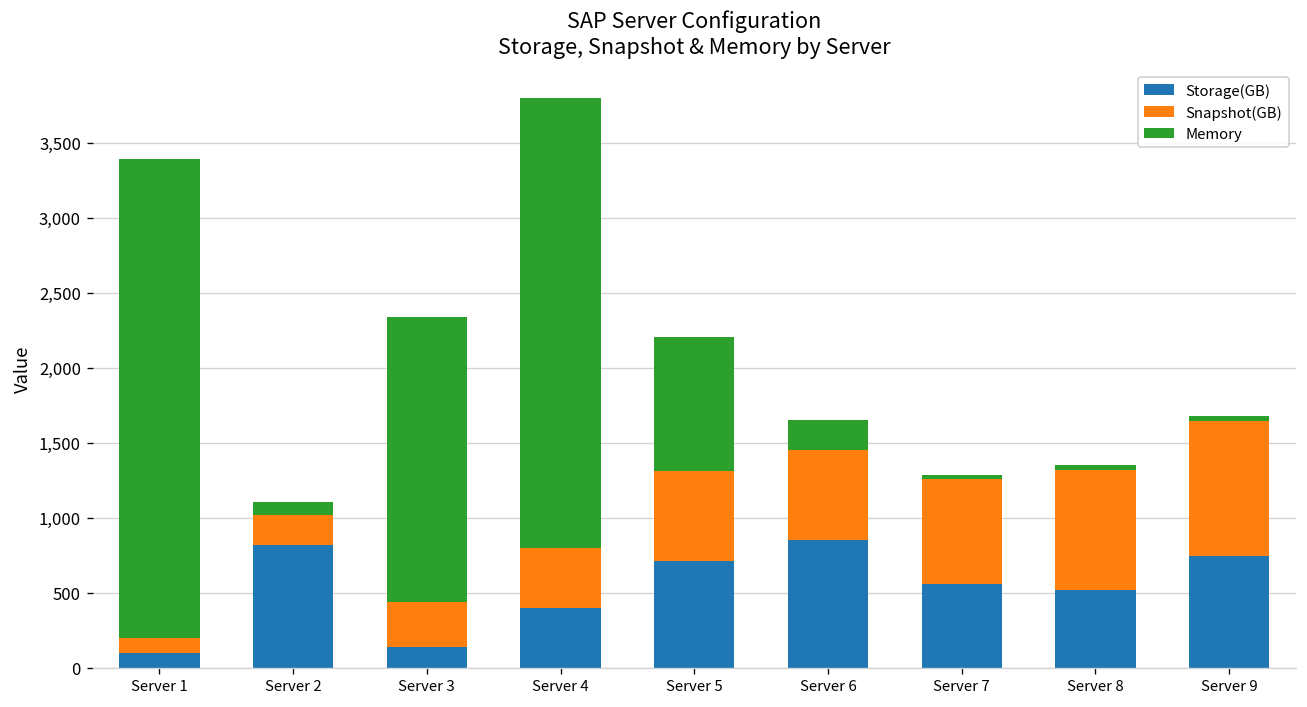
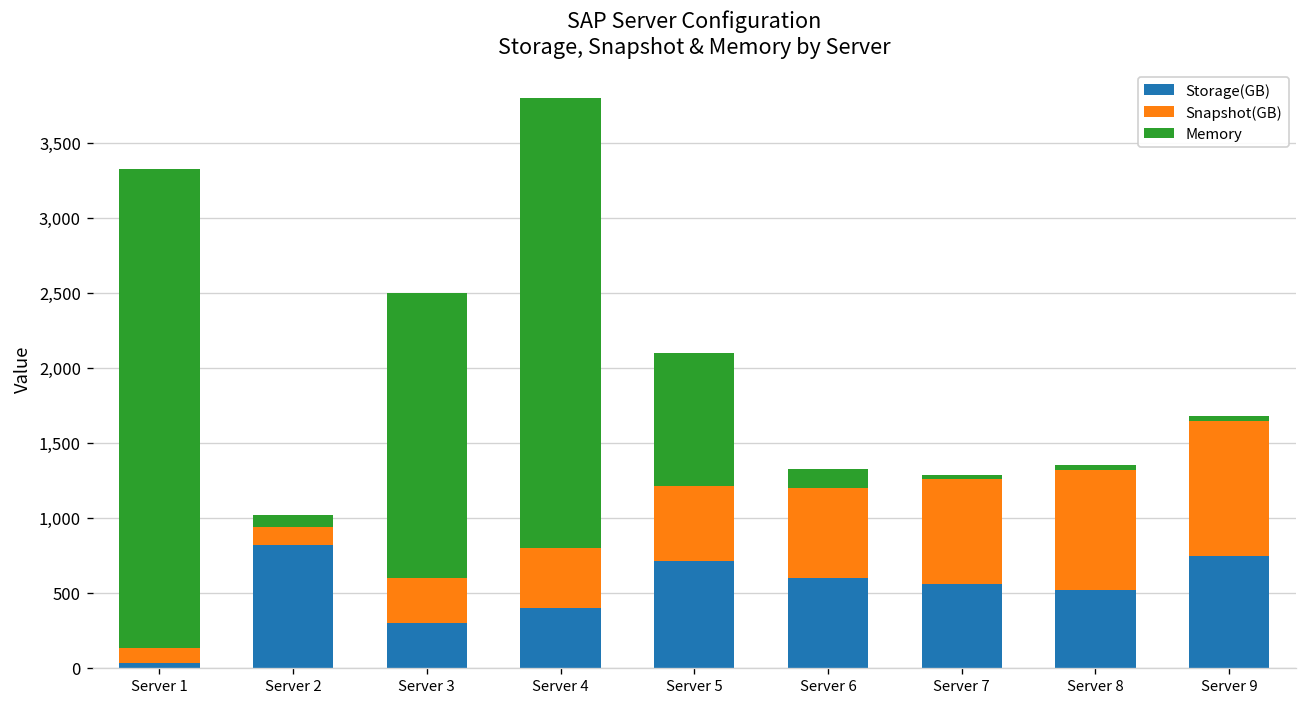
  {
    "Storage(GB)": {
-     "Server 1": "100",
+     "Server 1": "30",
      "Server 2": "820",
-     "Server 3": "140",
+     "Server 3": "300",
      "Server 4": "400",
      "Server 5": "710",
-     "Server 6": "850",
+     "Server 6": "600",
      "Server 7": "560",
      "Server 8": "520",
      "Server 9": "750"
    },
    "Snapshot(GB)": {
      "Server 1": "100",
-     "Server 2": "200",
+     "Server 2": "120",
      "Server 3": "300",
      "Server 4": "400",
-     "Server 5": "610",
+     "Server 5": "500",
      "Server 6": "600",
      "Server 7": "700",
      "Server 8": "800",
      "Server 9": "900"
    },
    "Memory": {
      "Server 1": "3,190",
      "Server 2": "80",
      "Server 3": "1,900",
      "Server 4": "3,000",
      "Server 5": "890",
-     "Server 6": "200",
+     "Server 6": "130",
      "Server 7": "30",
      "Server 8": "30",
      "Server 9": "30"
    }
  }
